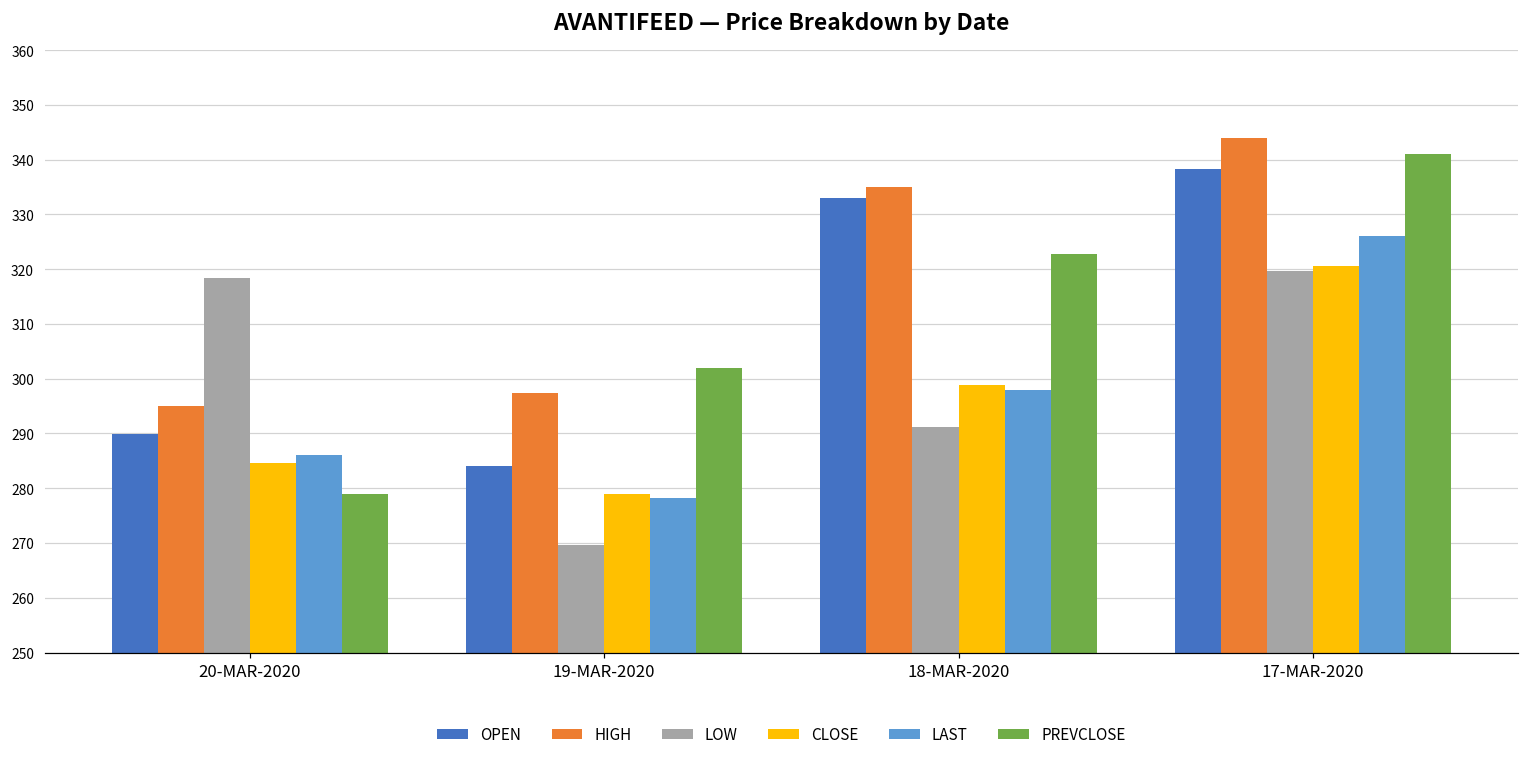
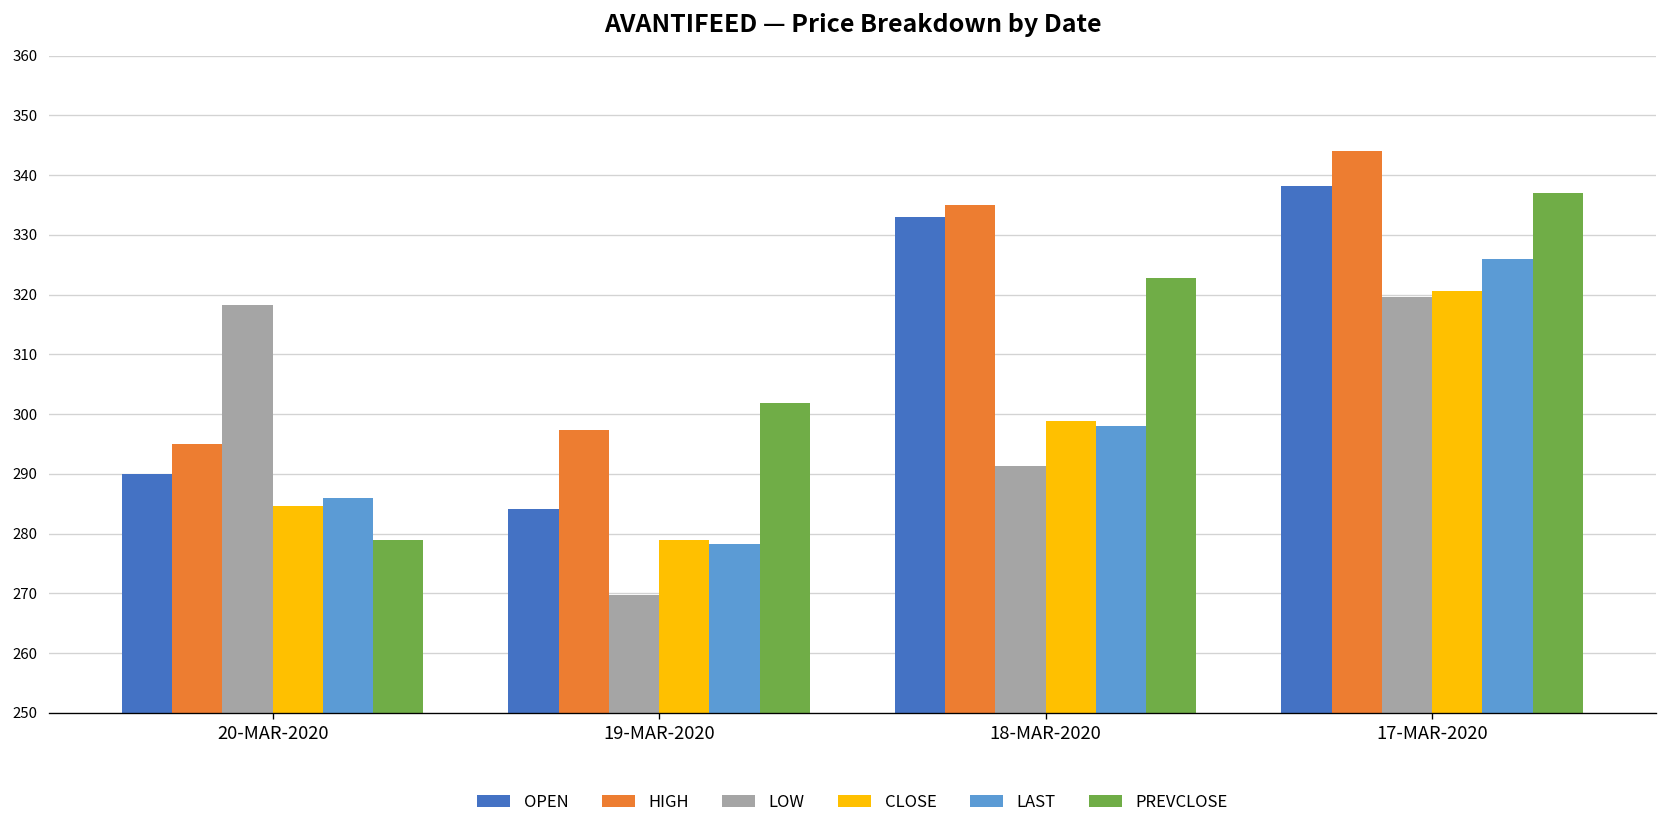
  {
    "HIGH": {
      "20-MAR-2020": 295,
      "19-MAR-2020": 297,
      "18-MAR-2020": 335,
      "17-MAR-2020": 344
    },
    "LOW": {
      "20-MAR-2020": 318,
      "19-MAR-2020": 270,
      "18-MAR-2020": 291,
      "17-MAR-2020": 320
    },
    "CLOSE": {
      "20-MAR-2020": 285,
      "19-MAR-2020": 279,
      "18-MAR-2020": 299,
      "17-MAR-2020": 321
    },
    "PREVCLOSE": {
      "20-MAR-2020": 279,
      "19-MAR-2020": 302,
      "18-MAR-2020": 323,
-     "17-MAR-2020": 341
+     "17-MAR-2020": 337
    }
  }
